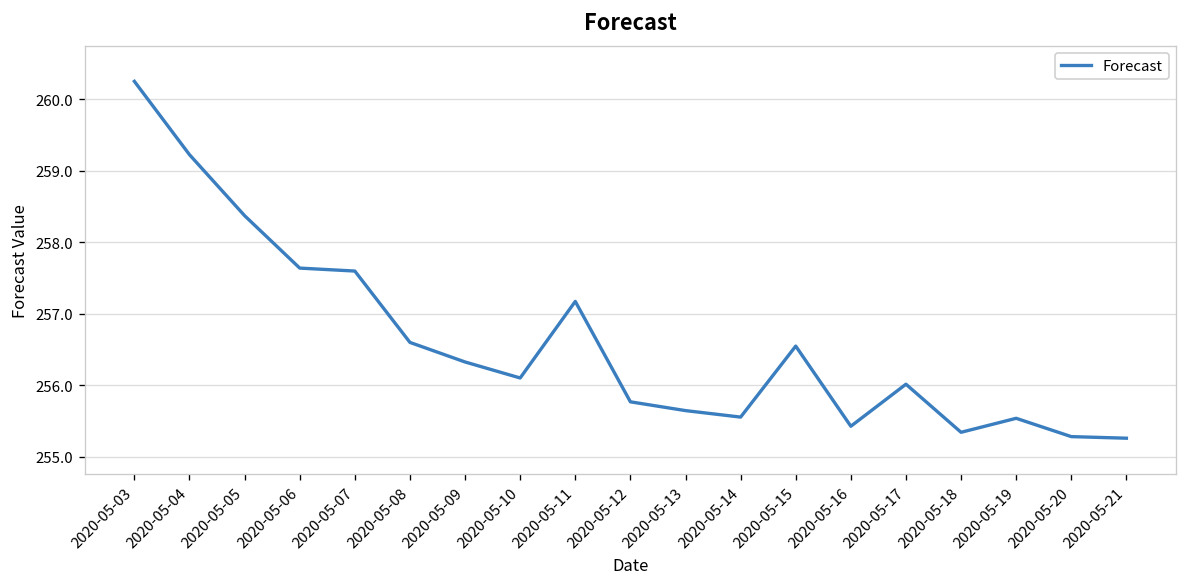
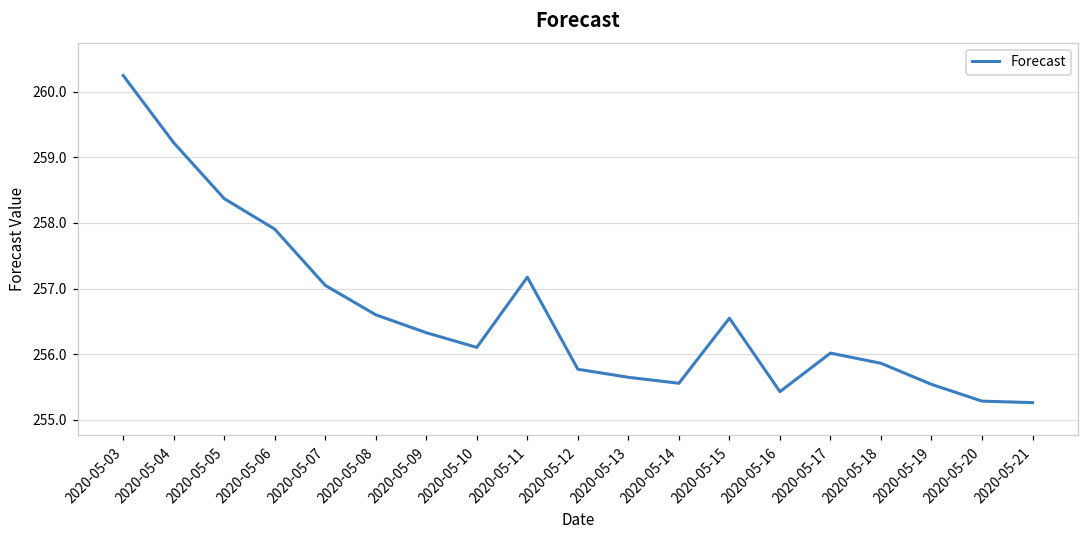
  {
    "2020-05-03": 260.2,
    "2020-05-04": 259.2,
    "2020-05-05": 258.4,
-   "2020-05-06": 257.6,
-   "2020-05-07": 257.6,
+   "2020-05-06": 257.9,
+   "2020-05-07": 257.0,
    "2020-05-08": 256.6,
    "2020-05-09": 256.3,
    "2020-05-10": 256.1,
    "2020-05-11": 257.2,
    "2020-05-12": 255.8,
    "2020-05-13": 255.6,
    "2020-05-14": 255.6,
    "2020-05-15": 256.5,
    "2020-05-16": 255.4,
    "2020-05-17": 256.0,
-   "2020-05-18": 255.3,
+   "2020-05-18": 255.9,
    "2020-05-19": 255.5,
    "2020-05-20": 255.3,
    "2020-05-21": 255.3
  }
